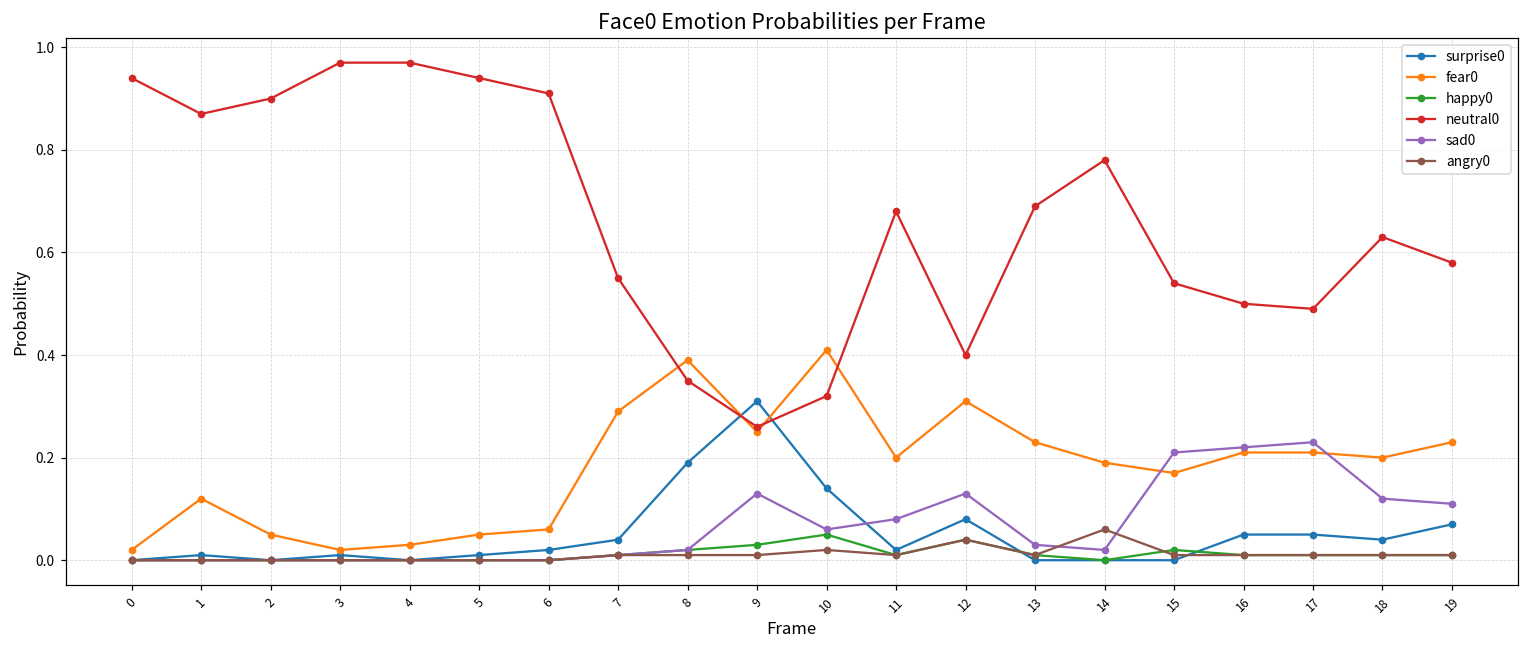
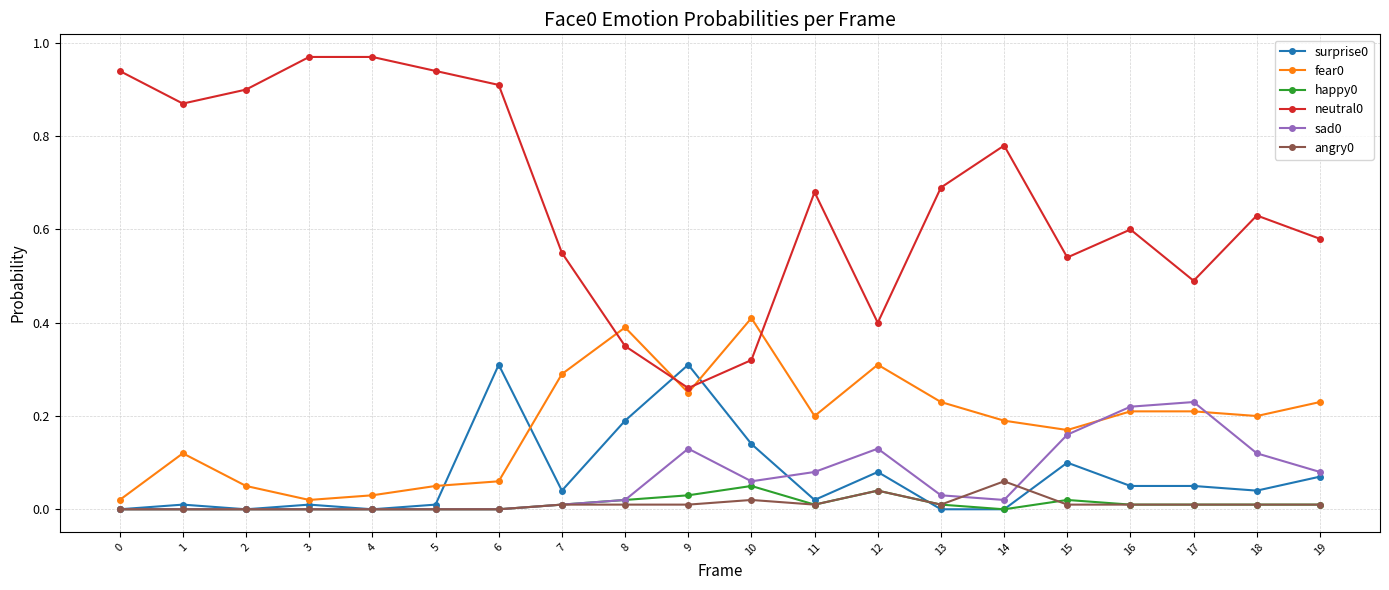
  {
    "surprise0": {
      "1": 0.01,
      "3": 0.01,
      "5": 0.01,
-     "6": 0.02,
+     "6": 0.31,
      "7": 0.04,
      "8": 0.19,
      "9": 0.31,
      "10": 0.14,
      "11": 0.02,
      "12": 0.08,
      "13": 0.00,
-     "15": 0.0,
+     "15": 0.1,
      "16": 0.05,
      "17": 0.05,
      "18": 0.04,
      "19": 0.07
    },
    "fear0": {
      "0": 0.02,
      "1": 0.12,
      "2": 0.05,
      "3": 0.02,
      "4": 0.03,
      "5": 0.05,
      "6": 0.06,
      "7": 0.29,
      "8": 0.39,
      "9": 0.25,
      "10": 0.41,
      "11": 0.20,
      "12": 0.31,
      "13": 0.23,
      "14": 0.19,
      "15": 0.17,
      "16": 0.21,
      "17": 0.21,
      "18": 0.20,
      "19": 0.23
    },
    "happy0": {
      "9": 0.03,
      "10": 0.05,
      "15": 0.02
    },
    "neutral0": {
      "0": 0.94,
      "1": 0.87,
      "2": 0.9,
      "3": 0.97,
      "4": 0.97,
      "5": 0.94,
      "6": 0.91,
      "7": 0.55,
      "8": 0.35,
      "9": 0.26,
      "10": 0.32,
      "11": 0.68,
      "12": 0.4,
      "13": 0.69,
      "14": 0.78,
      "15": 0.54,
-     "16": 0.5,
+     "16": 0.6,
      "17": 0.49,
      "18": 0.63,
      "19": 0.58
    },
    "sad0": {
      "9": 0.13,
      "10": 0.06,
      "11": 0.08,
      "12": 0.13,
      "13": 0.03,
      "14": 0.02,
-     "15": 0.21,
+     "15": 0.16,
      "16": 0.22,
      "17": 0.23,
      "18": 0.12,
-     "19": 0.11
+     "19": 0.08
    },
    "angry0": {
      "8": 0.01,
      "9": 0.01,
      "10": 0.02,
      "14": 0.06,
      "15": 0.01
    }
  }
